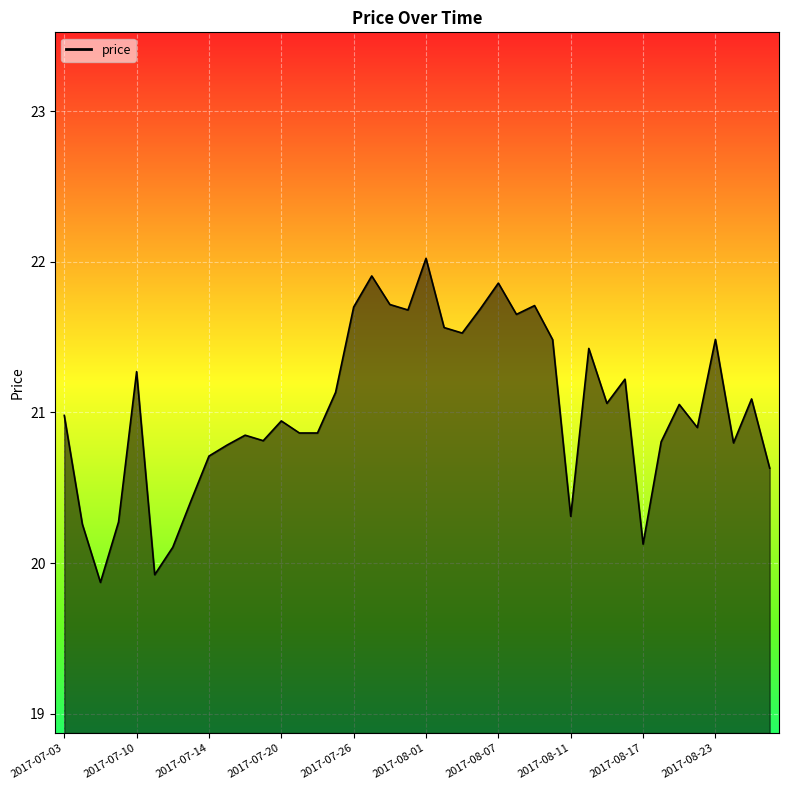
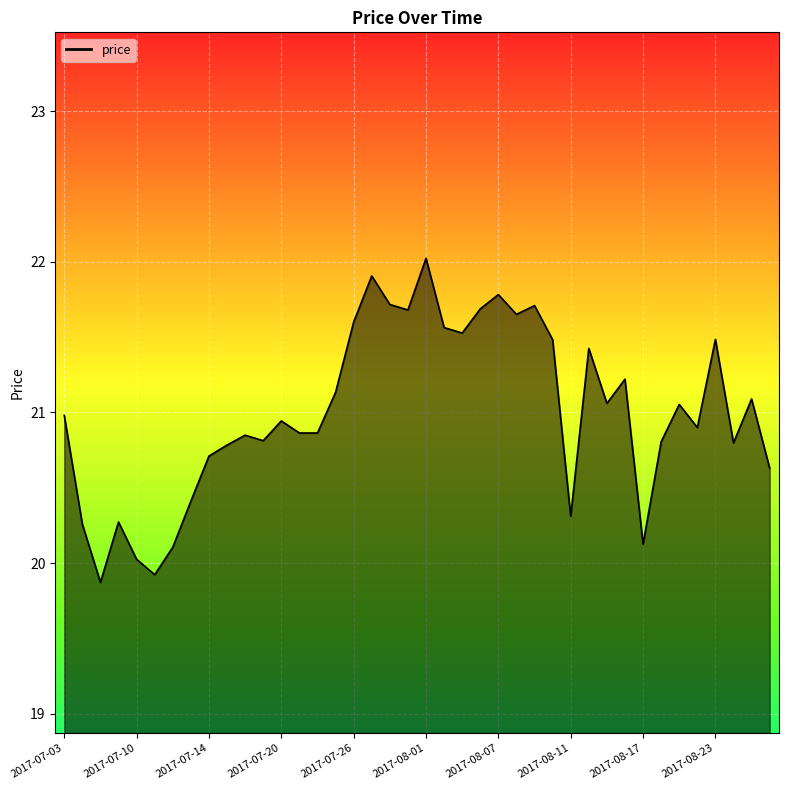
  {
    "2017-07-03": 20.98,
-   "2017-07-10": 21.27,
+   "2017-07-10": 20.03,
    "2017-07-14": 20.71,
    "2017-07-20": 20.94,
-   "2017-07-26": 21.70,
+   "2017-07-26": 21.60,
    "2017-08-01": 22.02,
-   "2017-08-07": 21.86,
+   "2017-08-07": 21.78,
    "2017-08-11": 20.31,
    "2017-08-17": 20.13,
    "2017-08-23": 21.49
  }
